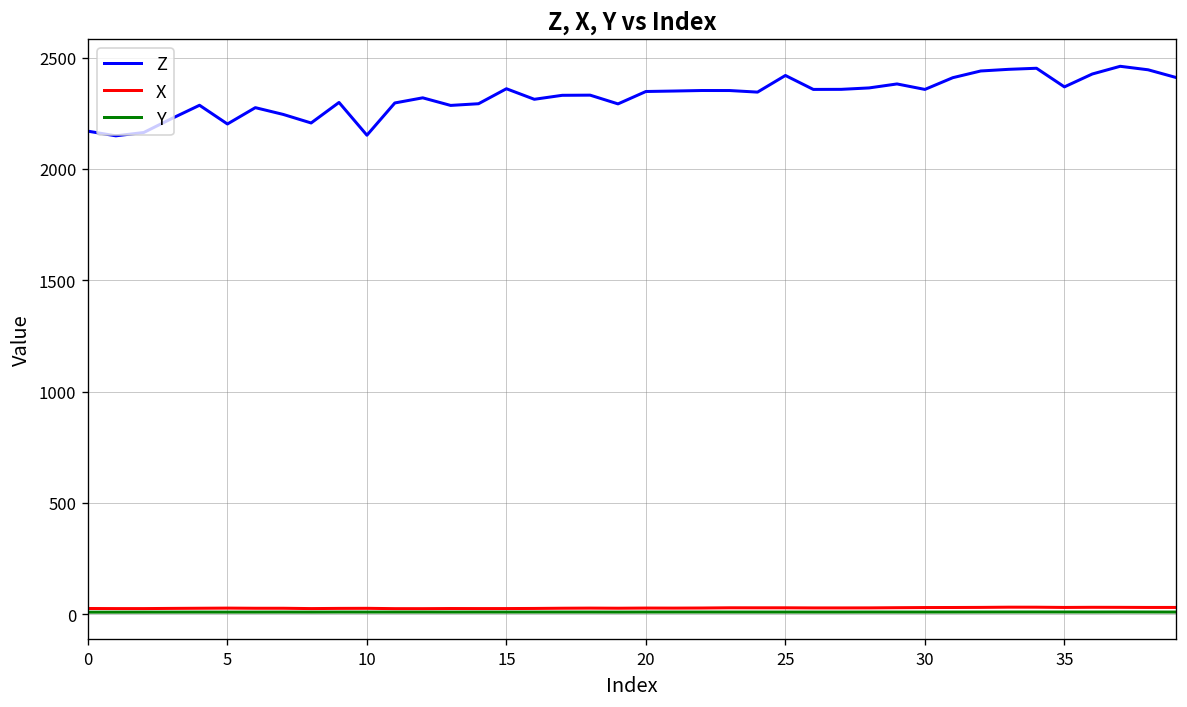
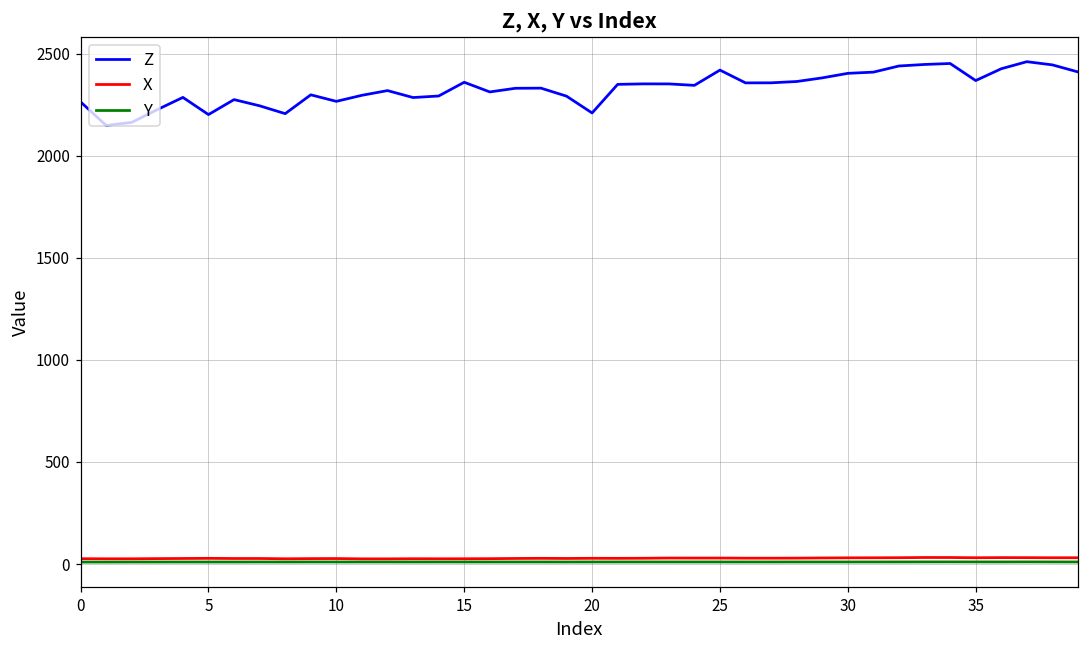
  {
    "Z": {
-     "0": 2170,
+     "0": 2260,
      "5": 2200,
-     "10": 2150,
+     "10": 2270,
      "15": 2360,
-     "20": 2350,
+     "20": 2210,
      "25": 2420,
-     "30": 2360,
+     "30": 2400,
      "35": 2370
    },
    "X": {
      "0": 30,
      "5": 30,
      "10": 30,
      "15": 30,
      "20": 30,
      "25": 30,
      "30": 30,
      "35": 30
    },
    "Y": {
      "0": 10,
      "5": 10,
      "10": 10,
      "15": 10,
      "20": 10,
      "25": 10,
      "30": 10,
      "35": 10
    }
  }
